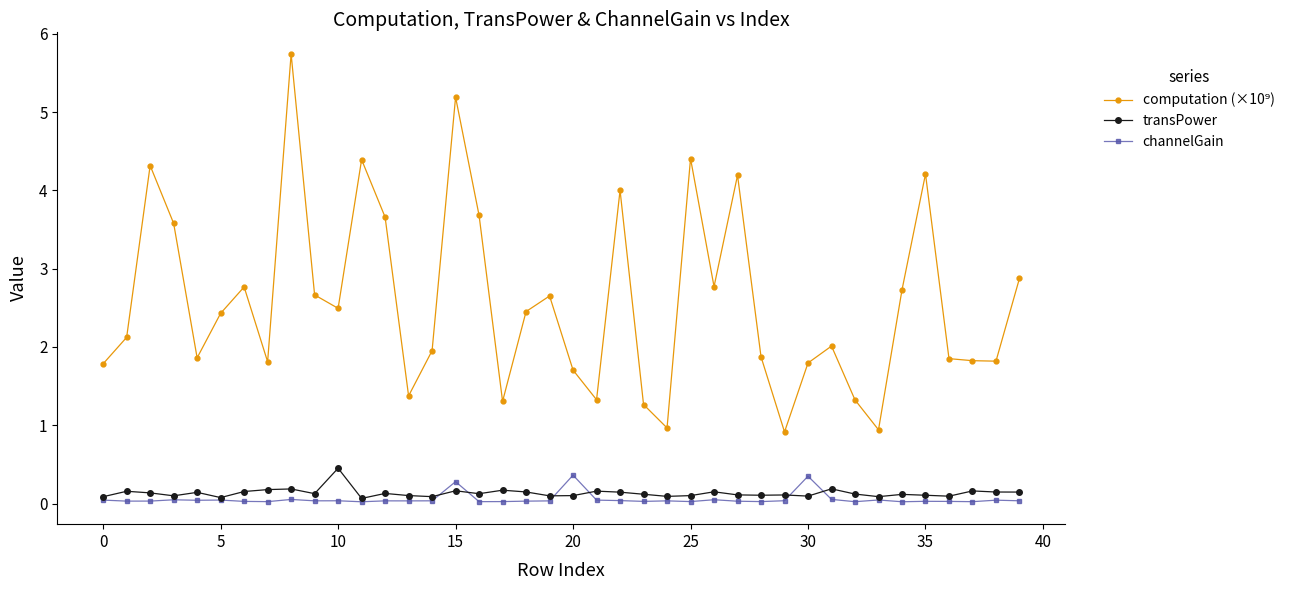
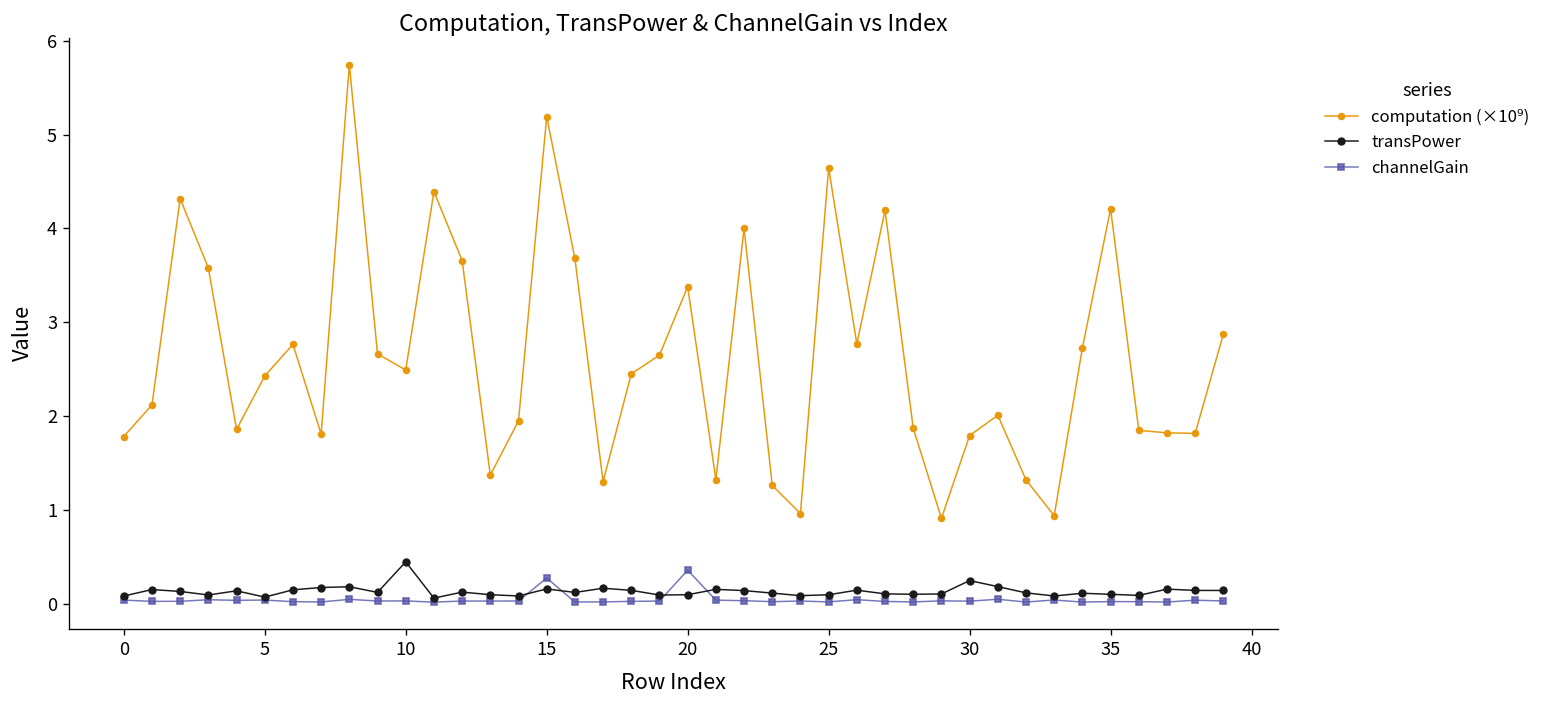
  {
    "computation (×10⁹)": {
      "0": 1.8,
      "5": 2.4,
      "10": 2.5,
      "15": 5.2,
-     "20": 1.7,
-     "25": 4.4,
+     "20": 3.4,
+     "25": 4.6,
      "30": 1.8,
      "35": 4.2
    },
    "transPower": {
      "0": 0.1,
      "10": 0.5,
      "15": 0.2,
      "20": 0.1,
      "25": 0.1,
-     "30": 0.1,
+     "30": 0.3,
      "35": 0.1
    },
    "channelGain": {
      "0": 0.0,
      "10": 0.0,
      "15": 0.3,
      "20": 0.4,
      "25": 0.0,
-     "30": 0.3,
+     "30": 0.0,
      "35": 0.0
    }
  }
